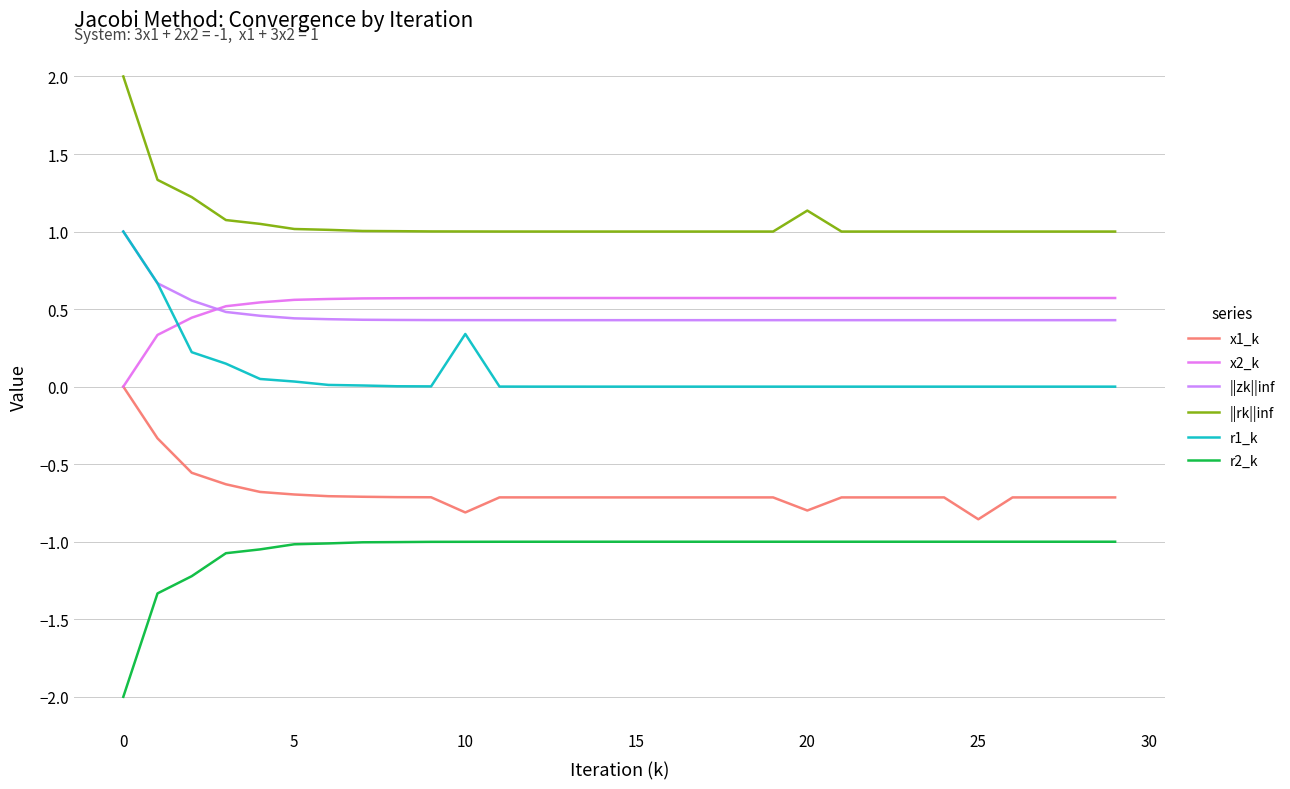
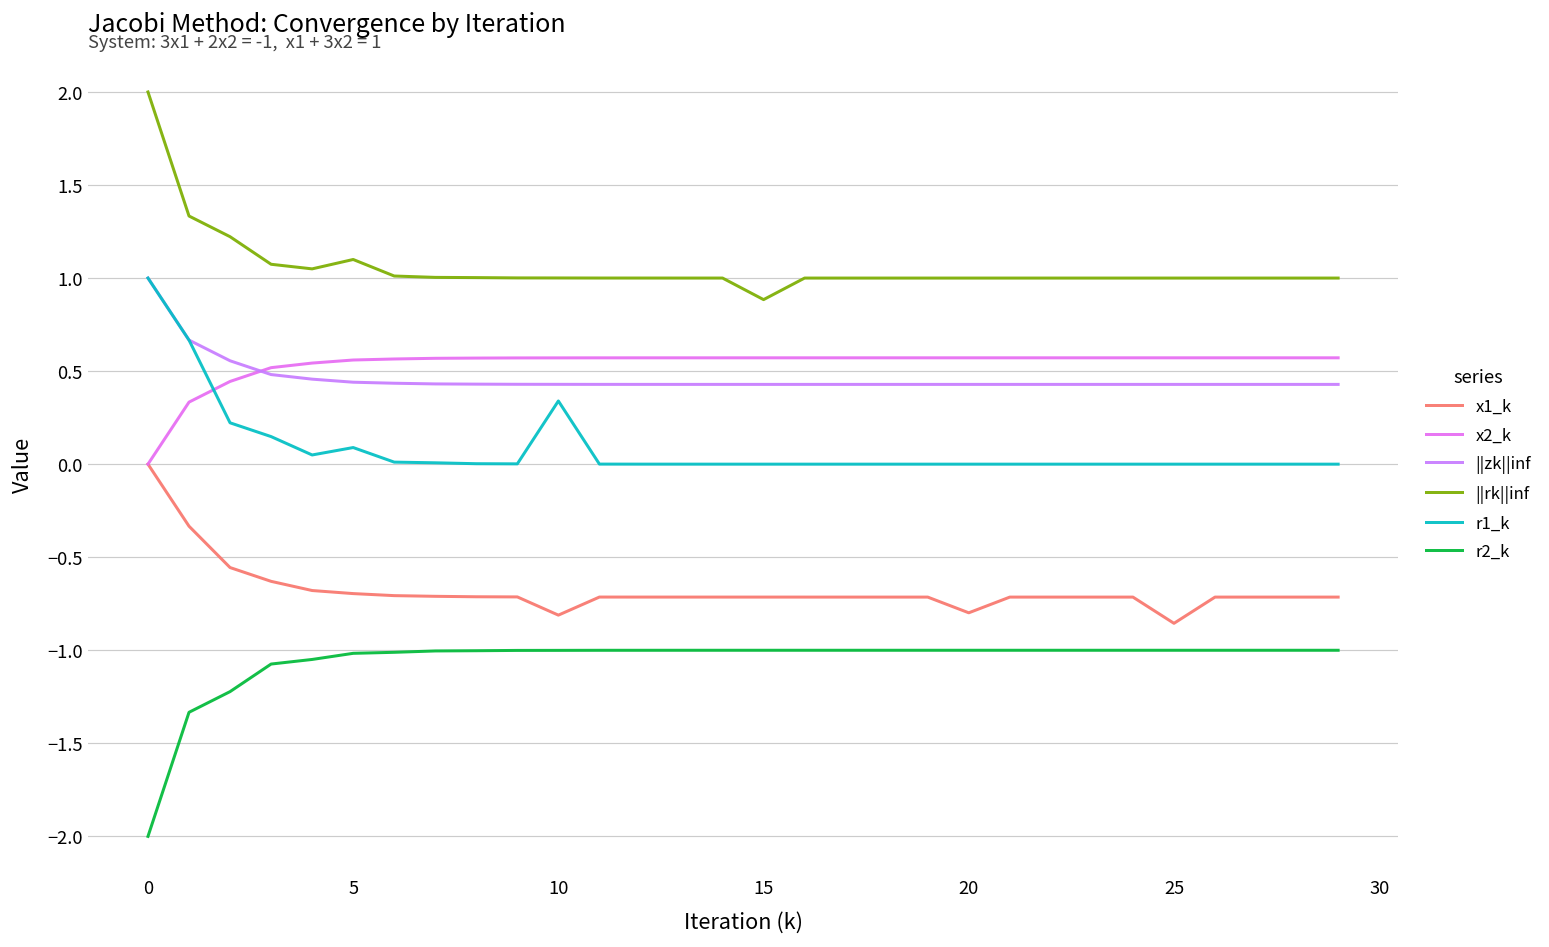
  {
    "x1_k": {
      "5": -0.70,
      "10": -0.81,
      "15": -0.71,
      "20": -0.80,
      "25": -0.86
    },
    "||rk||inf": {
      "0": 2.00,
-     "5": 1.02,
+     "5": 1.10,
      "10": 1.00,
-     "15": 1.00,
-     "20": 1.14,
+     "15": 0.88,
+     "20": 1.00,
      "25": 1.00
    },
    "r1_k": {
-     "5": 0.03,
+     "5": 0.09,
      "10": 0.34,
      "15": 0.00,
      "20": 0.00,
      "25": 0.00
    },
    "r2_k": {
      "0": -2.00,
      "5": -1.02,
      "10": -1.00,
      "15": -1.00,
      "20": -1.00,
      "25": -1.00
    }
  }
